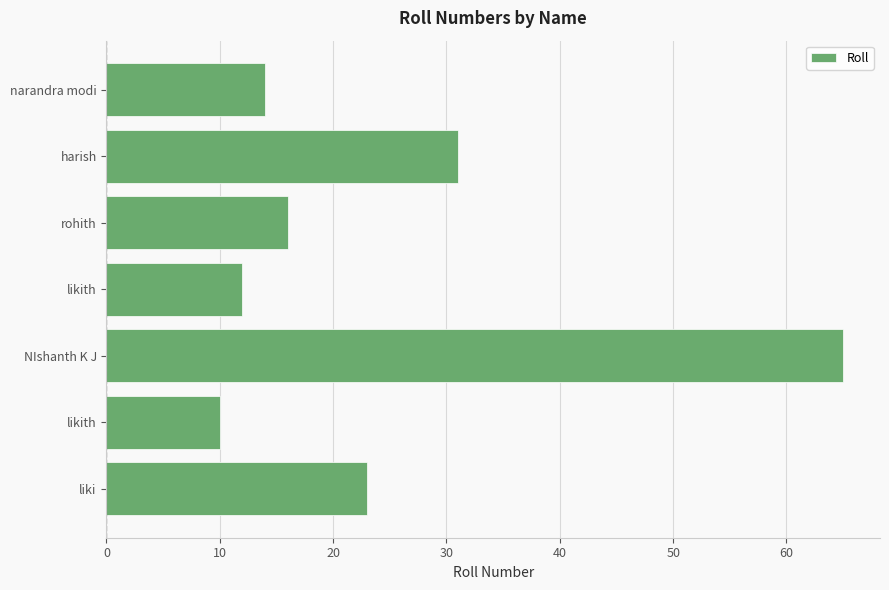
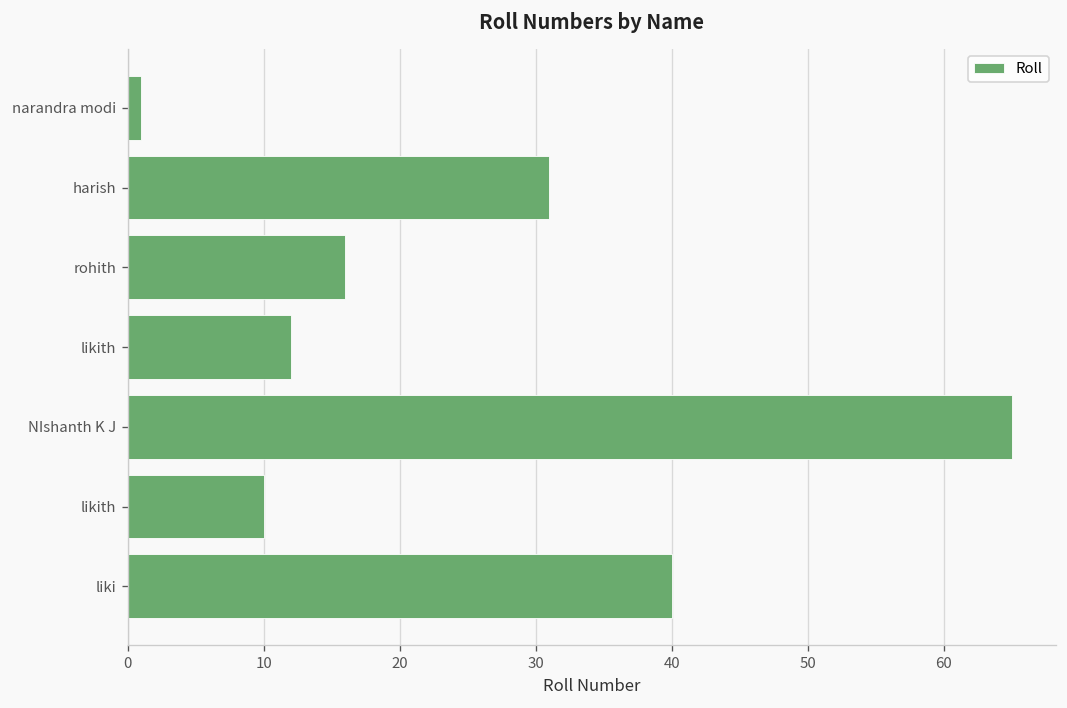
  {
-   "narandra modi": 14,
+   "narandra modi": 1,
    "harish": 31,
    "rohith": 16,
    "NIshanth K J": 65,
-   "liki": 23
+   "liki": 40
  }
